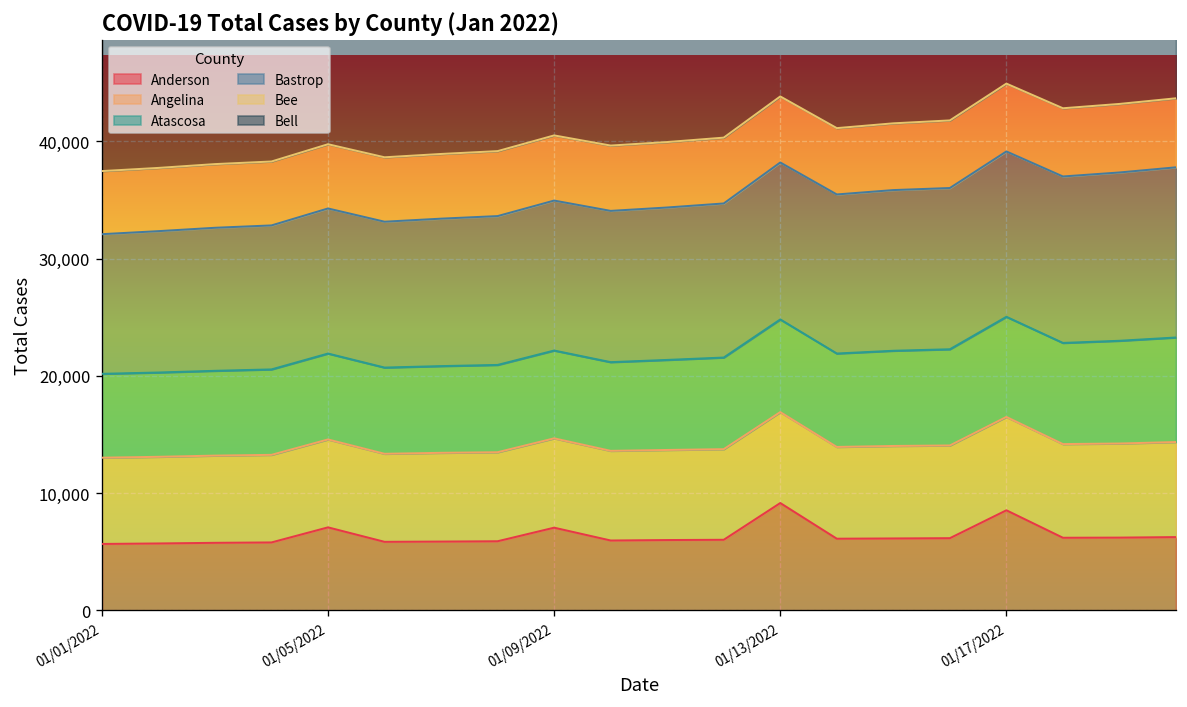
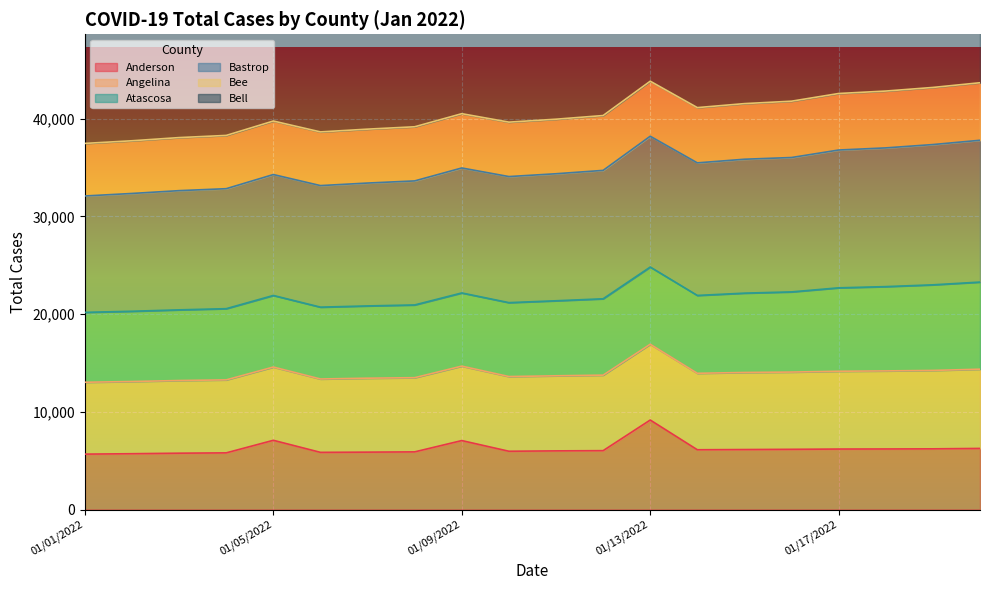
  {
    "Anderson": {
      "01/01/2022": "6,000",
      "01/05/2022": "7,000",
      "01/09/2022": "7,000",
      "01/13/2022": "9,000",
-     "01/17/2022": "9,000"
+     "01/17/2022": "6,000"
    }
  }
